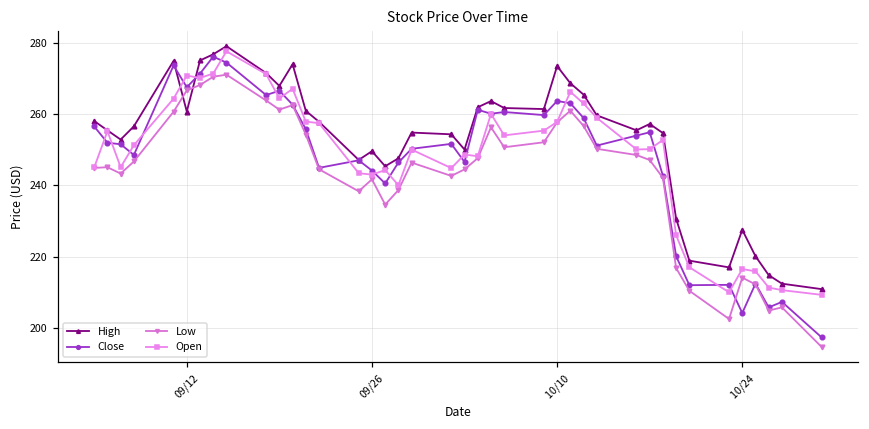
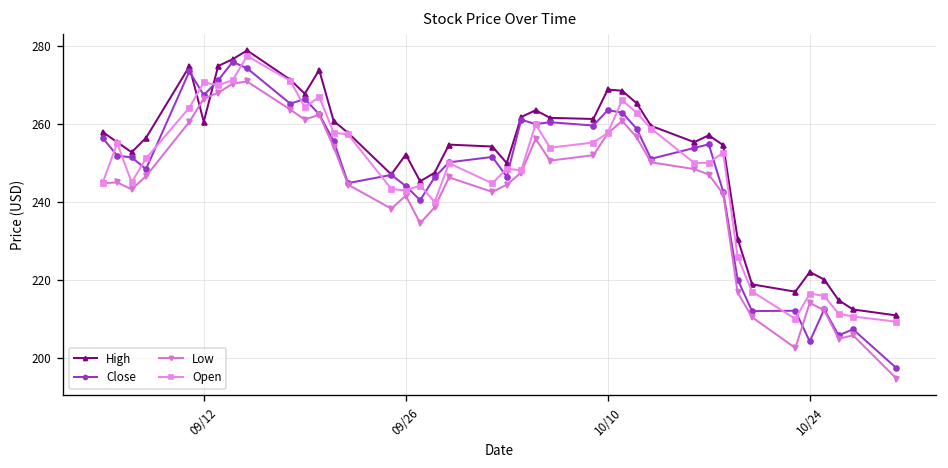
  {
    "High": {
      "09/12": 261,
-     "09/26": 250,
-     "10/10": 273,
-     "10/24": 228
+     "09/26": 252,
+     "10/10": 269,
+     "10/24": 222
    },
    "Close": {
      "09/12": 267,
      "09/26": 244,
      "10/10": 264,
      "10/24": 204
    }
  }
